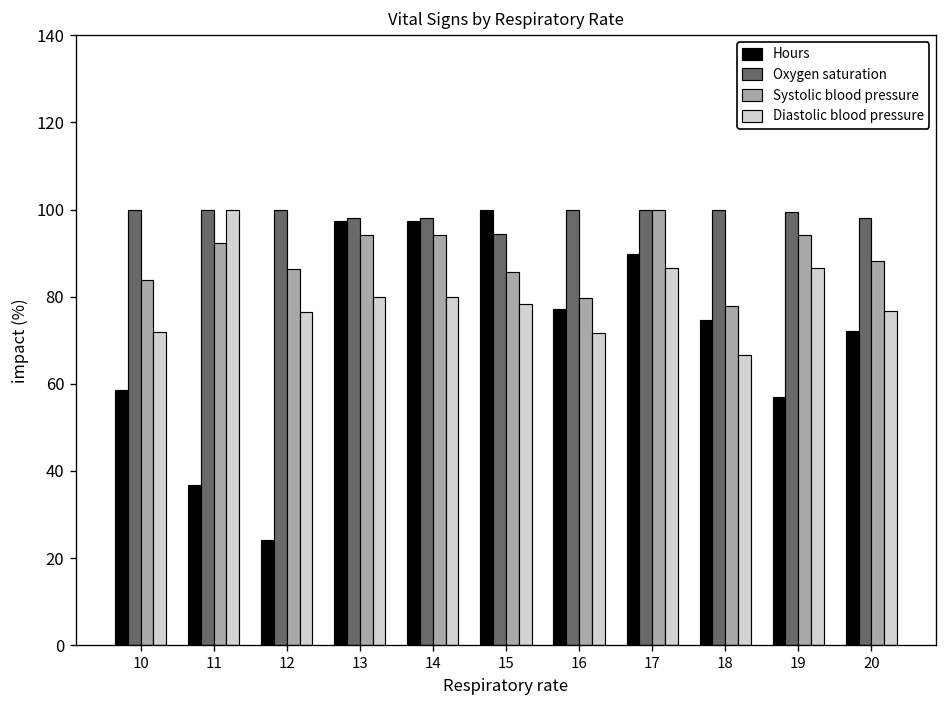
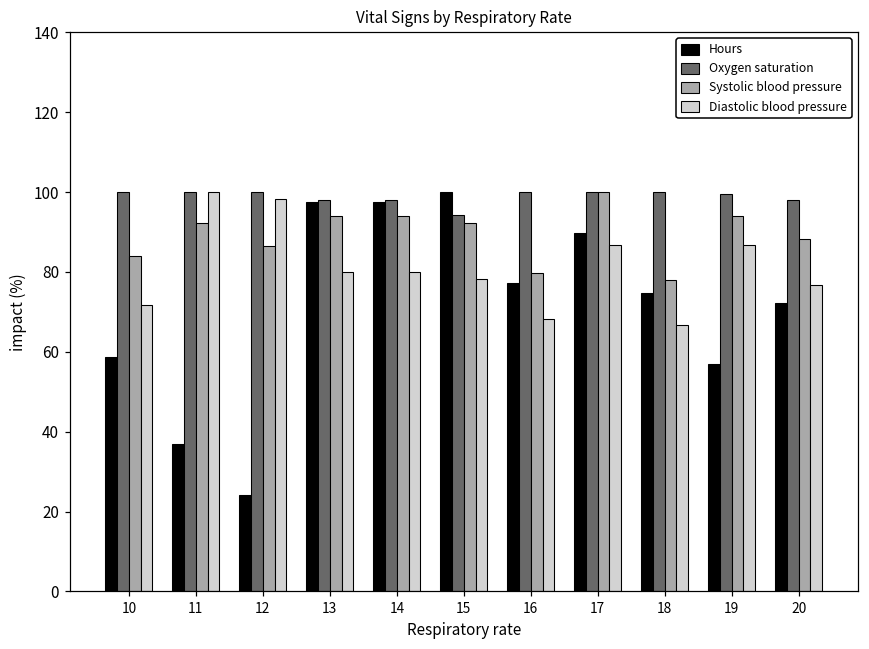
  {
    "Hours": {
      "10": 59,
      "11": 37,
      "12": 24,
      "13": 97,
      "14": 97,
      "15": 100,
      "16": 77,
      "17": 90,
      "18": 75,
      "19": 57,
      "20": 72
    },
    "Oxygen saturation": {
      "10": 100,
      "11": 100,
      "12": 100,
      "13": 98,
      "14": 98,
      "15": 94,
      "16": 100,
      "17": 100,
      "18": 100,
      "19": 99,
      "20": 98
    },
    "Systolic blood pressure": {
      "10": 84,
      "11": 92,
      "12": 86,
      "13": 94,
      "14": 94,
-     "15": 86,
+     "15": 92,
      "16": 80,
      "17": 100,
      "18": 78,
      "19": 94,
      "20": 88
    },
    "Diastolic blood pressure": {
      "10": 72,
      "11": 100,
-     "12": 77,
+     "12": 98,
      "13": 80,
      "14": 80,
      "15": 78,
-     "16": 72,
+     "16": 68,
      "17": 87,
      "18": 67,
      "19": 87,
      "20": 77
    }
  }
